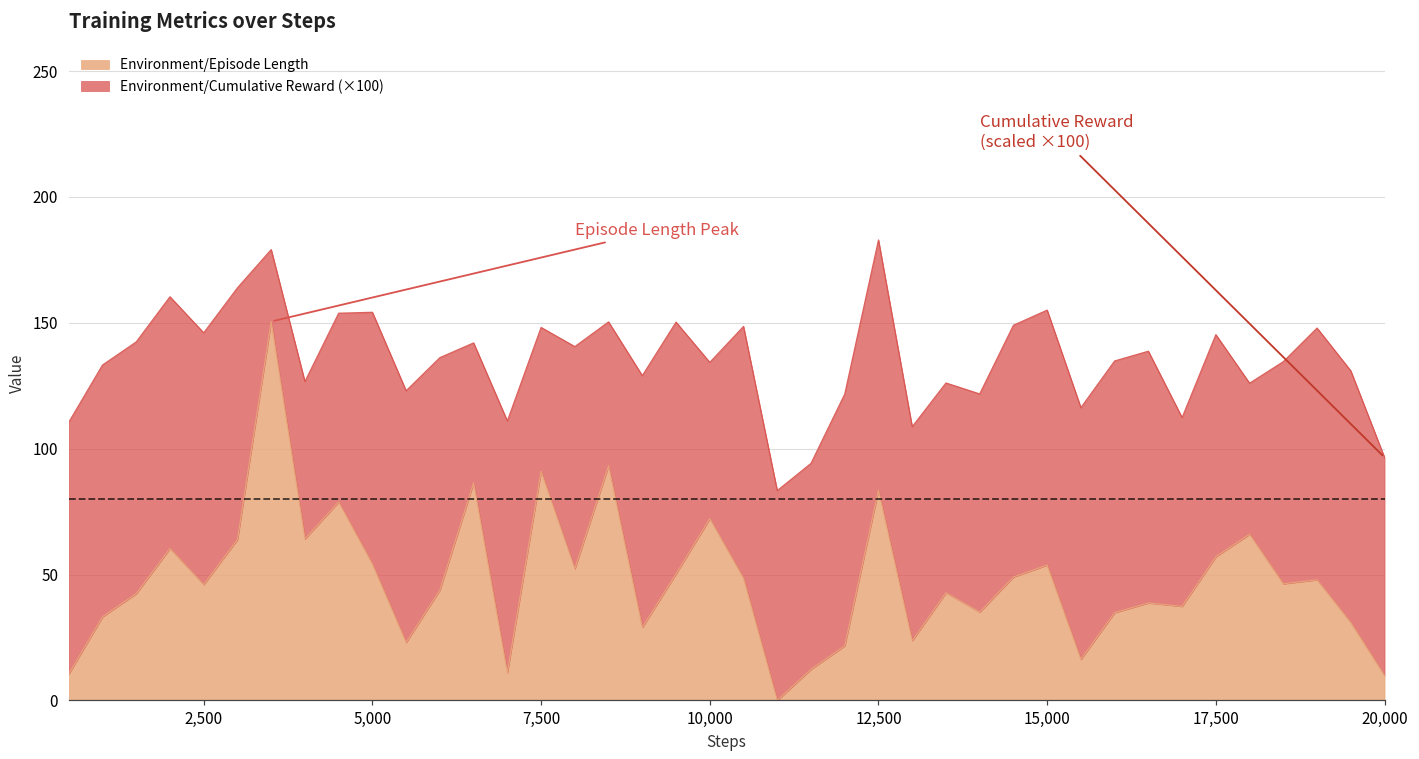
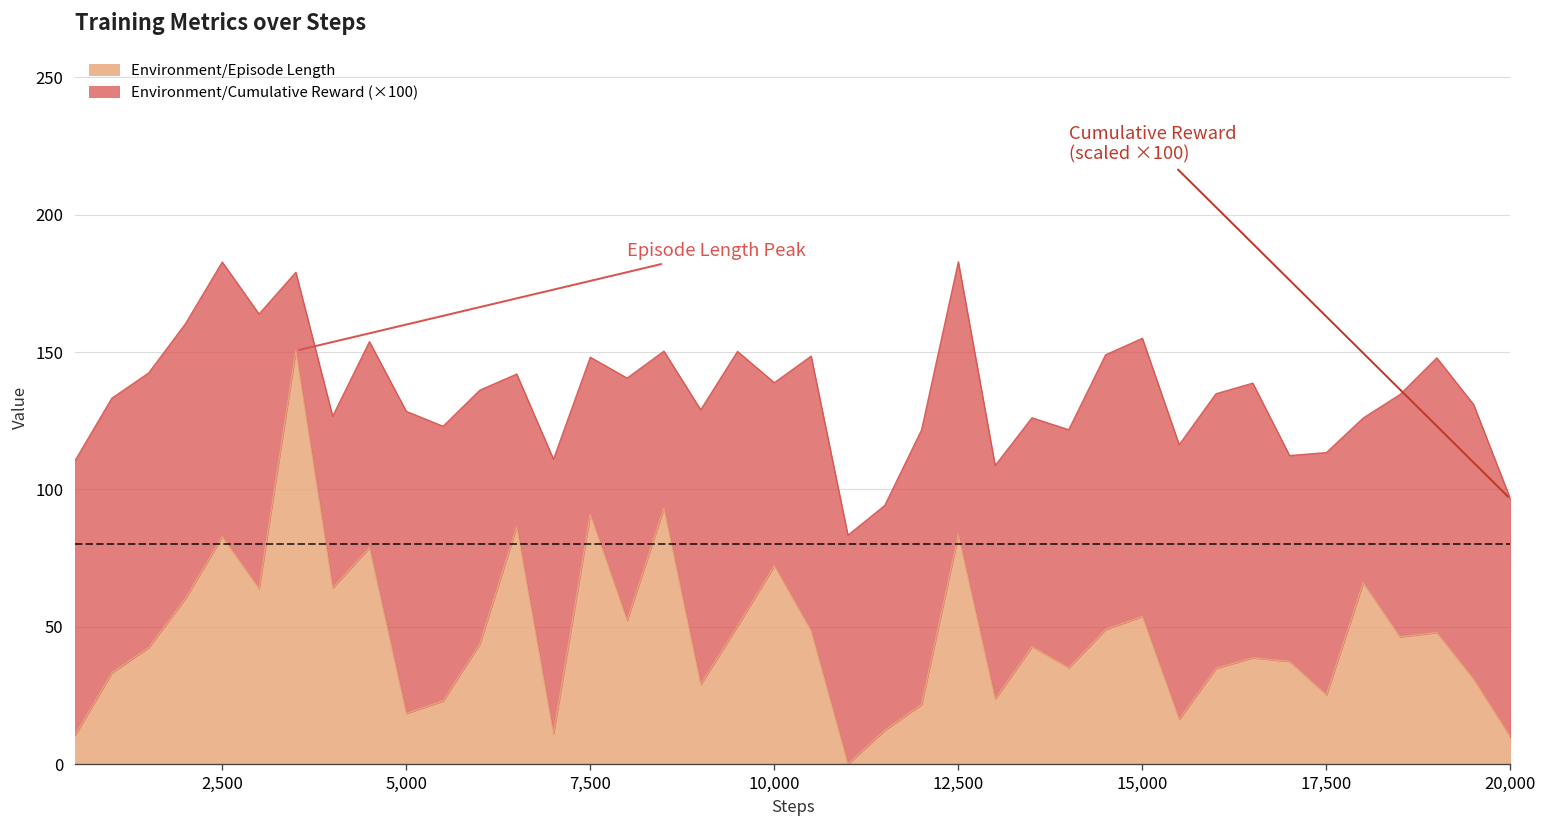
  {
    "Environment/Episode Length": {
-     "2,500": 46,
-     "5,000": 54,
+     "2,500": 83,
+     "5,000": 18,
      "7,500": 91,
      "10,000": 72,
      "12,500": 84,
      "15,000": 54,
-     "17,500": 57,
+     "17,500": 25,
      "20,000": 10
    },
    "Environment/Cumulative Reward (×100)": {
      "2,500": 100,
-     "5,000": 100,
+     "5,000": 110,
      "7,500": 57,
-     "10,000": 62,
+     "10,000": 67,
      "12,500": 99,
      "20,000": 87
    }
  }
